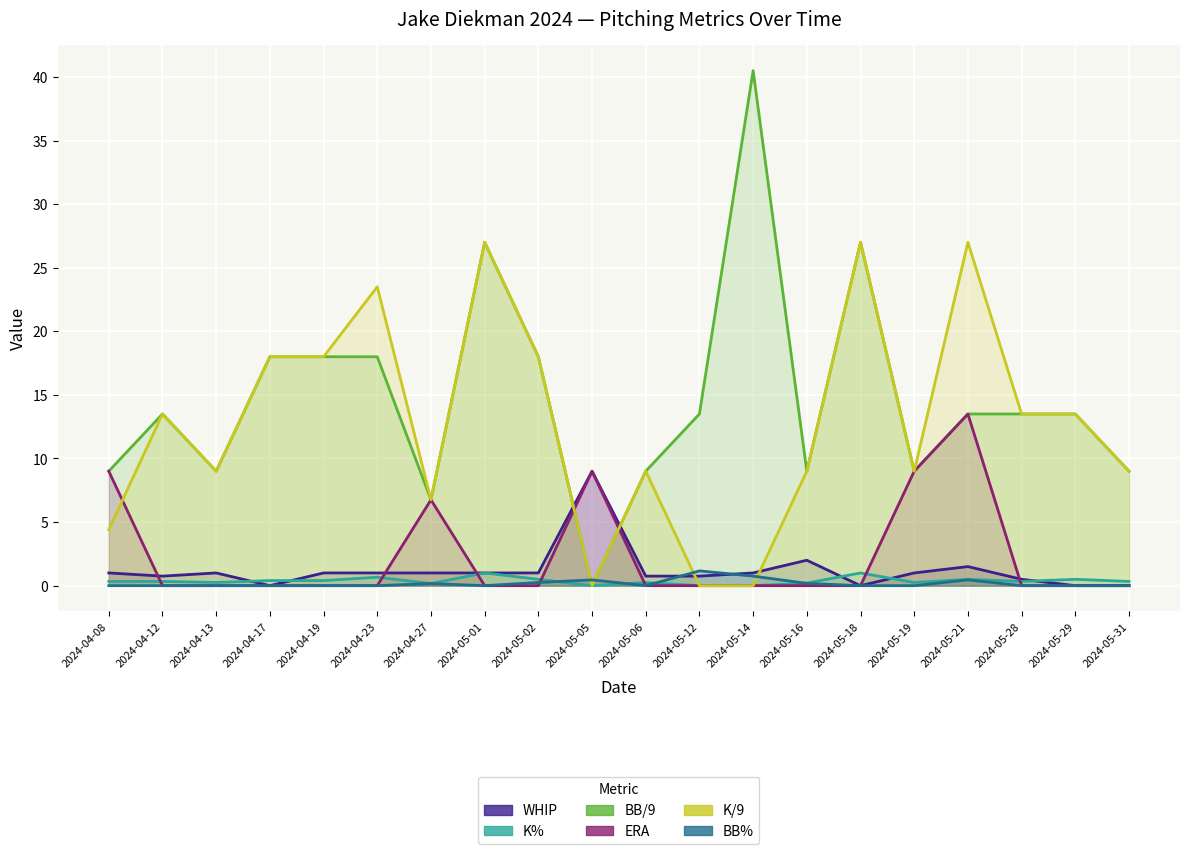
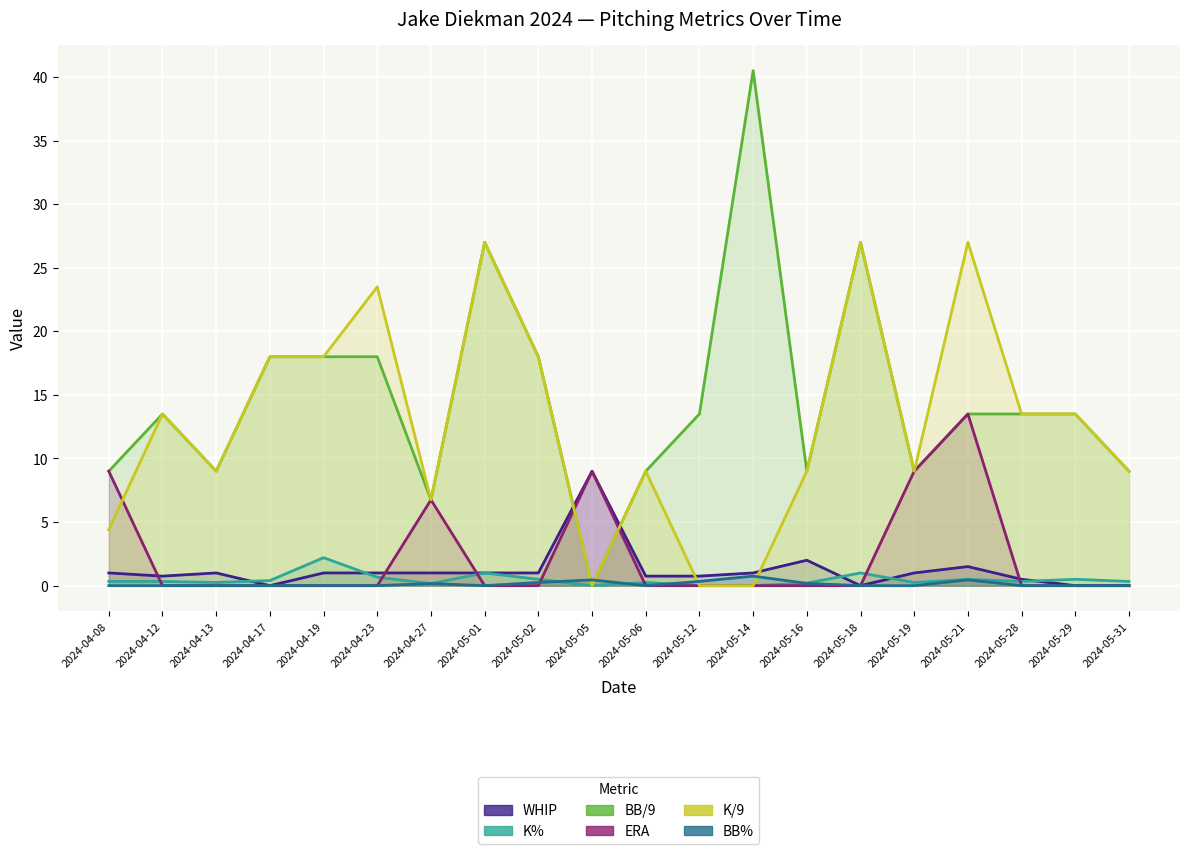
  {
    "WHIP": {
      "2024-04-08": 1.0,
      "2024-04-12": 0.8,
      "2024-04-13": 1.0,
      "2024-04-19": 1.0,
      "2024-04-23": 1.0,
      "2024-04-27": 1.0,
      "2024-05-02": 1.0,
      "2024-05-06": 0.8,
      "2024-05-12": 0.8,
      "2024-05-14": 1.0,
      "2024-05-16": 2.0,
      "2024-05-19": 1.0,
      "2024-05-21": 1.5
    },
    "K%": {
      "2024-04-08": 0.3,
      "2024-04-12": 0.3,
      "2024-04-13": 0.3,
      "2024-04-17": 0.4,
-     "2024-04-19": 0.4,
+     "2024-04-19": 2.2,
      "2024-04-23": 0.7,
      "2024-05-02": 0.5,
      "2024-05-06": 0.3,
      "2024-05-18": 1.0,
      "2024-05-19": 0.3,
      "2024-05-29": 0.5,
      "2024-05-31": 0.3
    },
    "BB/9": {
      "2024-04-23": 18.0,
      "2024-05-12": 13.5,
      "2024-05-14": 40.5
    },
    "ERA": {
      "2024-05-02": 0.0
    },
    "K/9": {
      "2024-04-08": 4.4,
      "2024-04-23": 23.5,
      "2024-05-21": 27.0
    },
    "BB%": {
      "2024-04-08": 0.0,
      "2024-05-02": 0.3,
      "2024-05-05": 0.5,
-     "2024-05-12": 1.2,
+     "2024-05-12": 0.3,
      "2024-05-14": 0.8,
      "2024-05-19": 0.0
    }
  }
